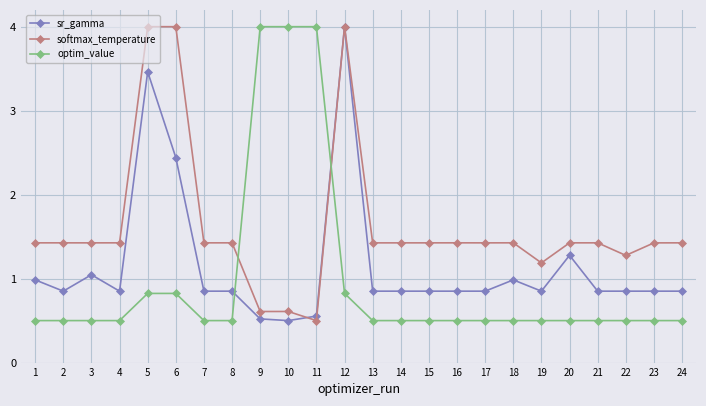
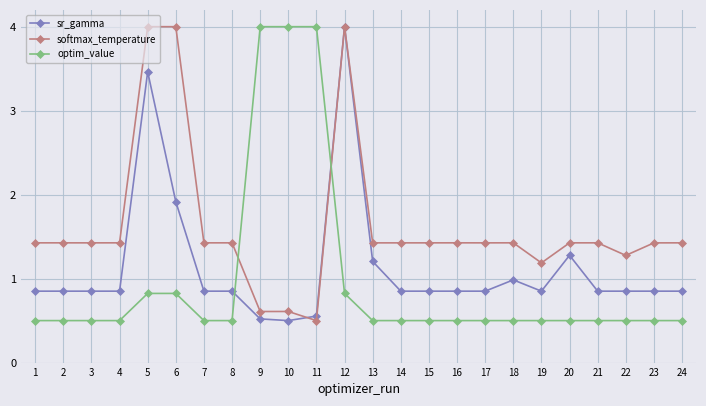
  {
    "sr_gamma": {
-     "1": 1.0,
+     "1": 0.9,
      "2": 0.9,
-     "3": 1.0,
+     "3": 0.9,
      "4": 0.9,
      "5": 3.5,
-     "6": 2.4,
+     "6": 1.9,
      "7": 0.9,
      "8": 0.9,
      "9": 0.5,
      "10": 0.5,
      "11": 0.6,
-     "13": 0.9,
+     "13": 1.2,
      "14": 0.9,
      "15": 0.9,
      "16": 0.9,
      "17": 0.9,
      "18": 1.0,
      "19": 0.9,
      "20": 1.3,
      "21": 0.9,
      "22": 0.9,
      "23": 0.9,
      "24": 0.9
    },
    "softmax_temperature": {
      "1": 1.4,
      "2": 1.4,
      "3": 1.4,
      "4": 1.4,
      "6": 4.0,
      "7": 1.4,
      "8": 1.4,
      "9": 0.6,
      "10": 0.6,
      "11": 0.5,
      "13": 1.4,
      "14": 1.4,
      "15": 1.4,
      "16": 1.4,
      "17": 1.4,
      "18": 1.4,
      "19": 1.2,
      "20": 1.4,
      "21": 1.4,
      "22": 1.3,
      "23": 1.4,
      "24": 1.4
    },
    "optim_value": {
      "1": 0.5,
      "2": 0.5,
      "3": 0.5,
      "4": 0.5,
      "5": 0.8,
      "6": 0.8,
      "7": 0.5,
      "8": 0.5,
      "9": 4.0,
      "10": 4.0,
      "11": 4.0,
      "12": 0.8,
      "13": 0.5,
      "14": 0.5,
      "15": 0.5,
      "16": 0.5,
      "17": 0.5,
      "18": 0.5,
      "19": 0.5,
      "20": 0.5,
      "21": 0.5,
      "22": 0.5,
      "23": 0.5,
      "24": 0.5
    }
  }
